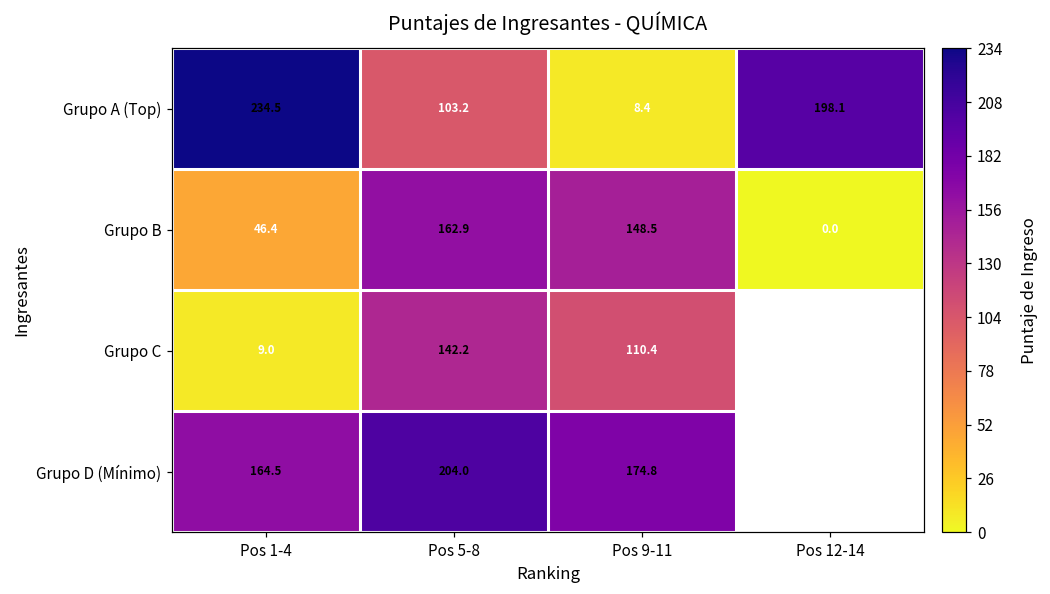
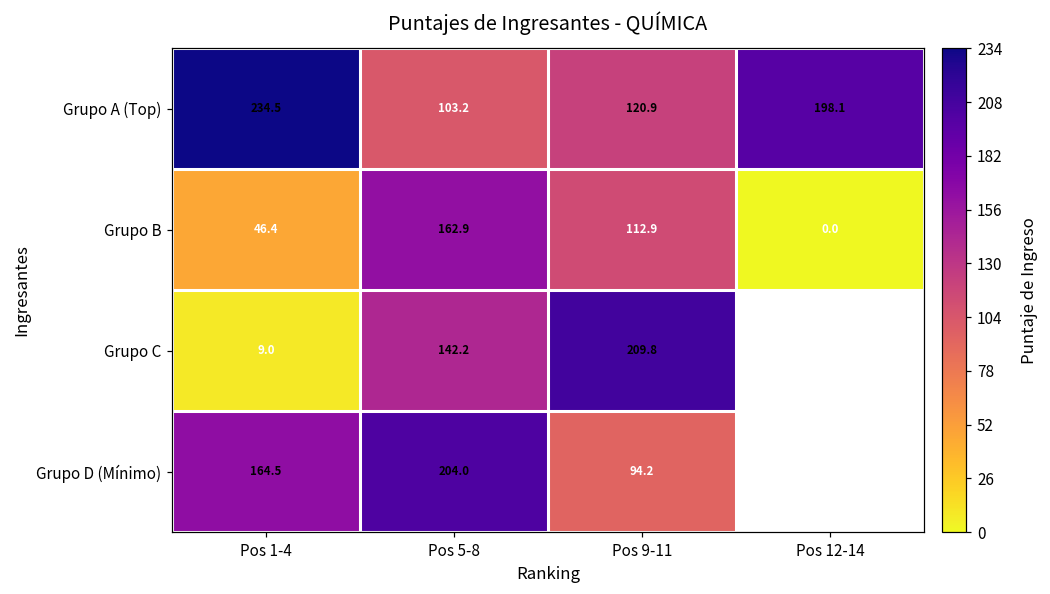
  {
    "Grupo A (Top)": {
      "Pos 1-4": 234.5,
      "Pos 5-8": 103.2,
-     "Pos 9-11": 8.4,
+     "Pos 9-11": 120.9,
      "Pos 12-14": 198.1
    },
    "Grupo B": {
      "Pos 1-4": 46.4,
      "Pos 5-8": 162.9,
-     "Pos 9-11": 148.5,
+     "Pos 9-11": 112.9,
      "Pos 12-14": 0.0
    },
    "Grupo C": {
      "Pos 1-4": 9.0,
      "Pos 5-8": 142.2,
-     "Pos 9-11": 110.4
+     "Pos 9-11": 209.8
    },
    "Grupo D (Mínimo)": {
      "Pos 1-4": 164.5,
      "Pos 5-8": 204.0,
-     "Pos 9-11": 174.8
+     "Pos 9-11": 94.2
    }
  }
